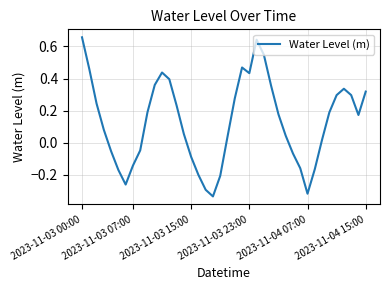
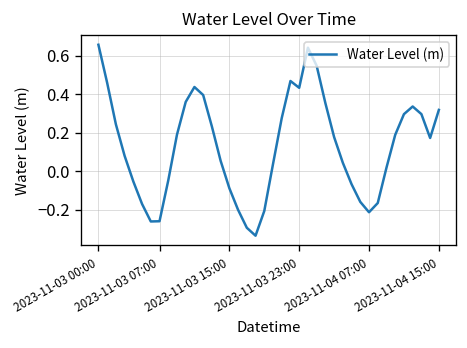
  {
    "2023-11-03 00:00": 0.66,
-   "2023-11-03 07:00": -0.14,
+   "2023-11-03 07:00": -0.26,
    "2023-11-03 15:00": -0.09,
    "2023-11-03 23:00": 0.43,
-   "2023-11-04 07:00": -0.32,
+   "2023-11-04 07:00": -0.21,
    "2023-11-04 15:00": 0.32
  }
